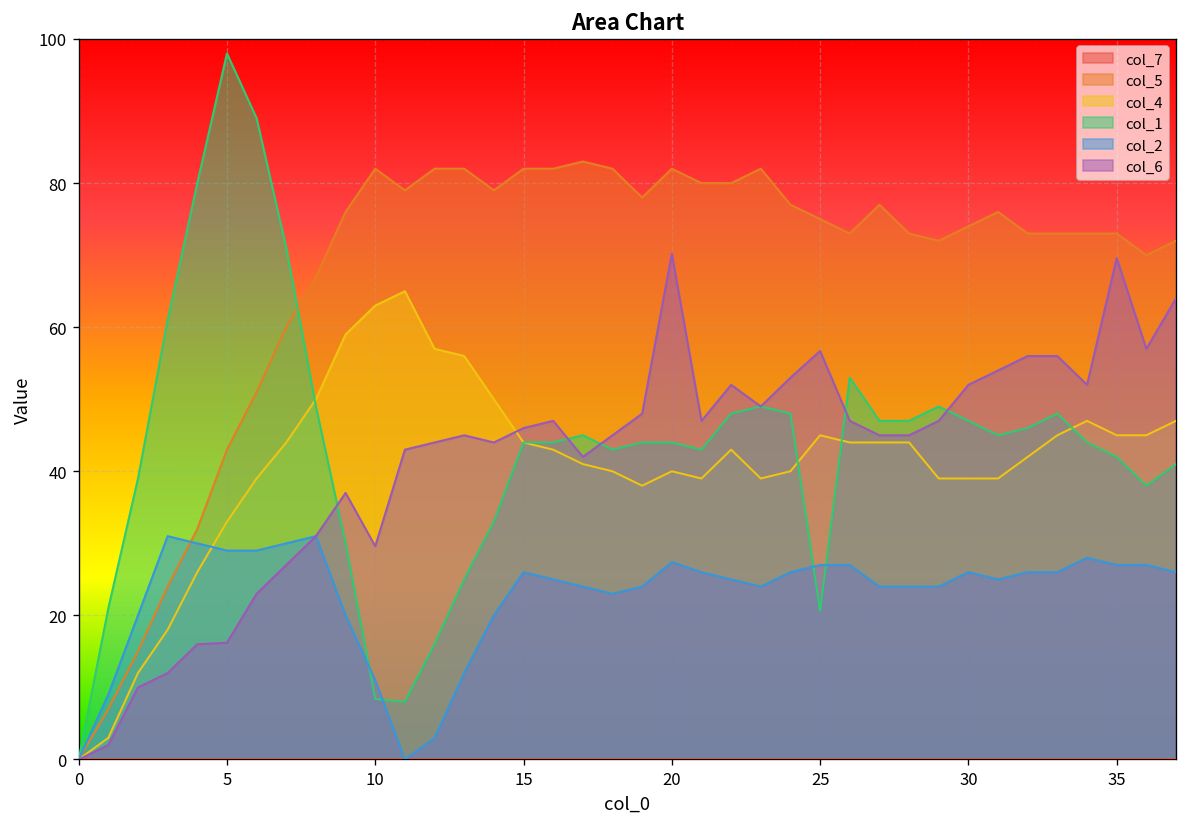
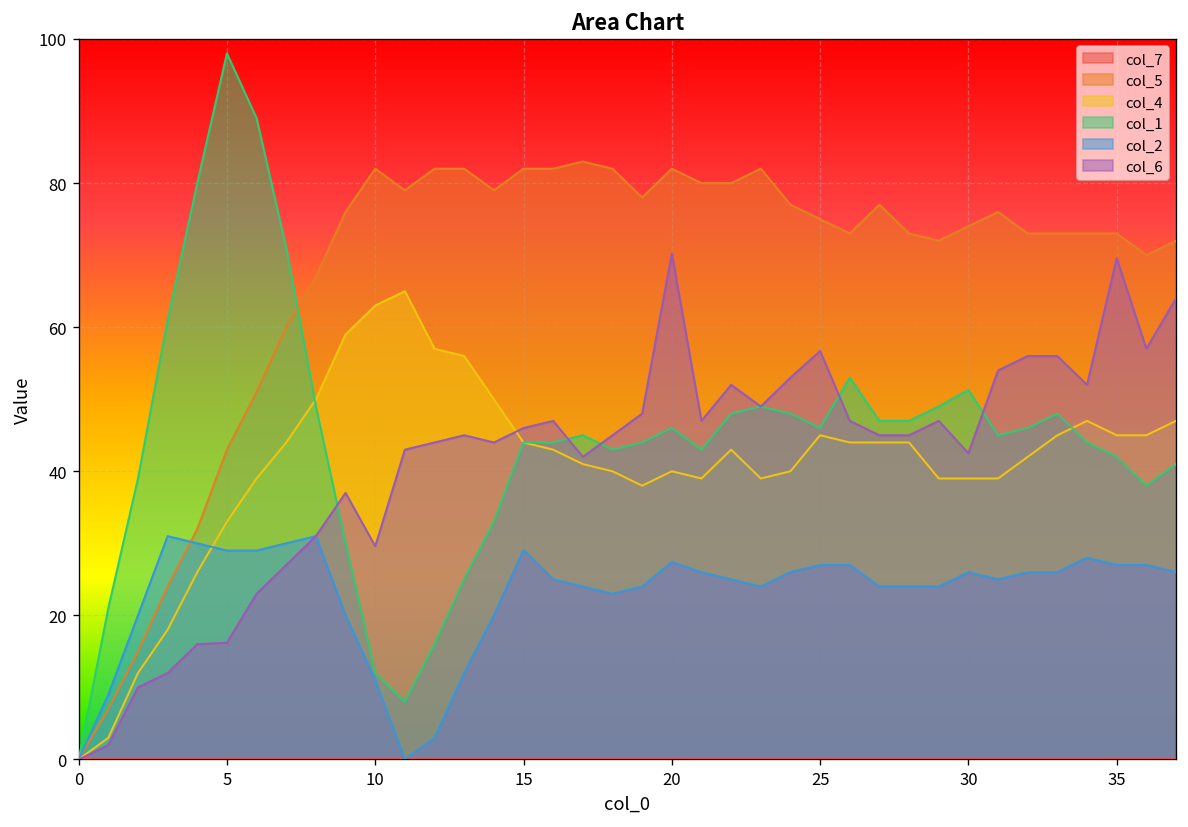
  {
    "col_1": {
      "5": 98,
-     "10": 8,
-     "20": 44,
-     "25": 21,
-     "30": 47,
+     "10": 12,
+     "20": 46,
+     "25": 46,
+     "30": 51,
      "35": 42
    },
    "col_2": {
      "5": 29,
      "10": 11,
-     "15": 26,
+     "15": 29,
      "20": 27,
      "25": 27,
      "30": 26,
      "35": 27
    },
    "col_6": {
      "5": 16,
      "10": 30,
      "15": 46,
      "20": 70,
      "25": 57,
-     "30": 52,
+     "30": 43,
      "35": 70
    }
  }
